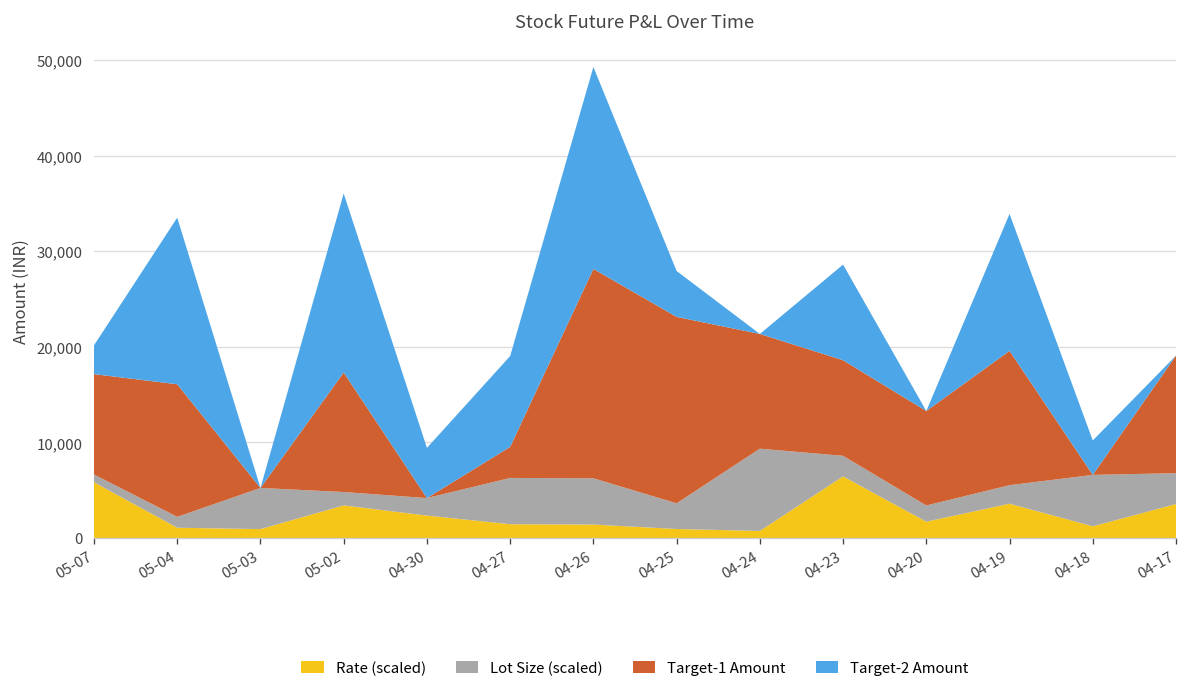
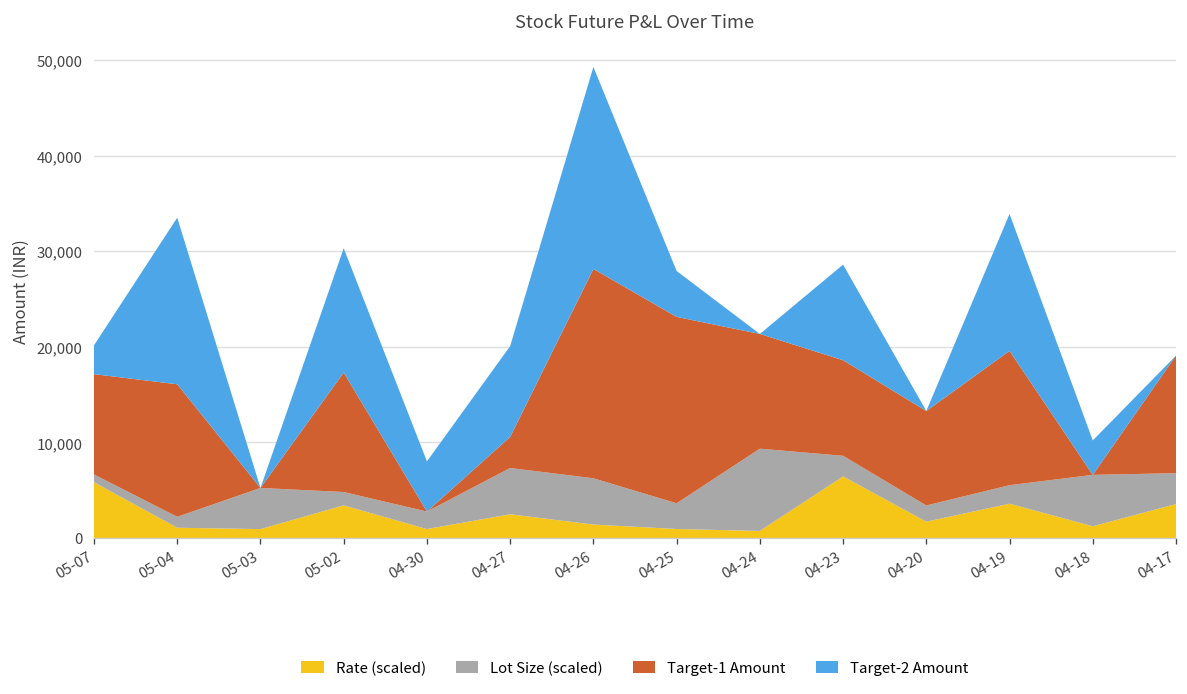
  {
    "Rate (scaled)": {
-     "04-30": "2,000",
-     "04-27": "1,000"
+     "04-30": "1,000",
+     "04-27": "2,000"
    },
    "Target-2 Amount": {
      "05-07": "3,000",
      "05-04": "17,000",
-     "05-02": "19,000",
+     "05-02": "13,000",
      "04-30": "5,000",
      "04-27": "10,000",
      "04-26": "21,000",
      "04-25": "5,000",
      "04-23": "10,000",
      "04-19": "14,000",
      "04-18": "4,000"
    }
  }
